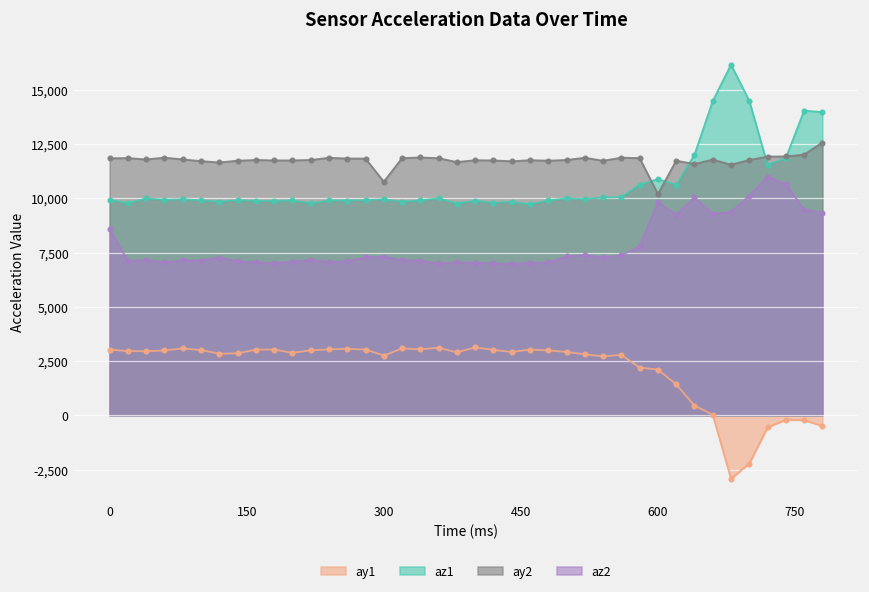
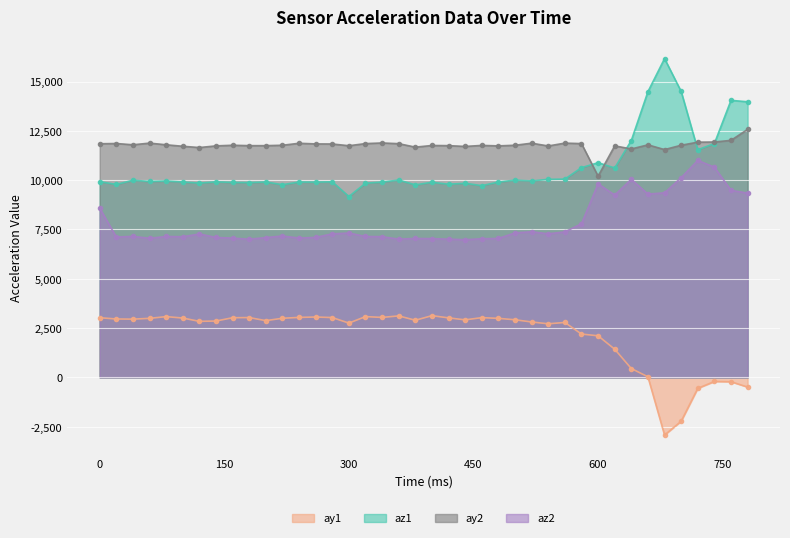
  {
    "az1": {
      "0": "9,900",
-     "300": "10,000",
+     "300": "9,200",
      "600": "10,900"
    },
    "ay2": {
      "0": "11,800",
-     "300": "10,800",
+     "300": "11,700",
      "600": "10,200"
    },
    "az2": {
      "0": "8,600",
      "300": "7,300",
      "600": "9,800"
    }
  }
